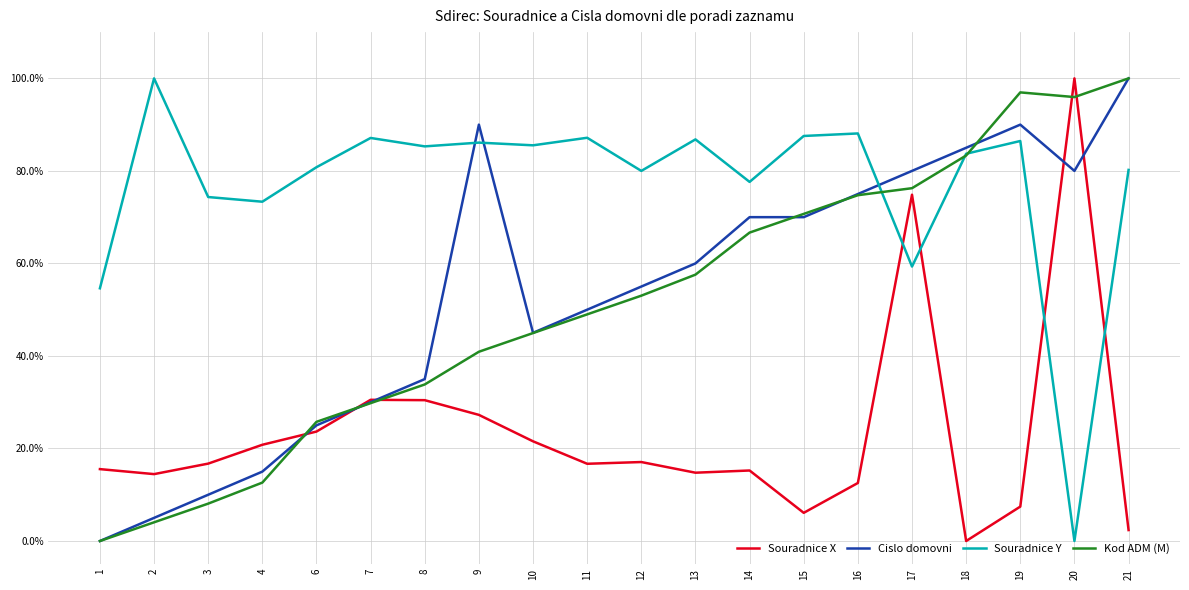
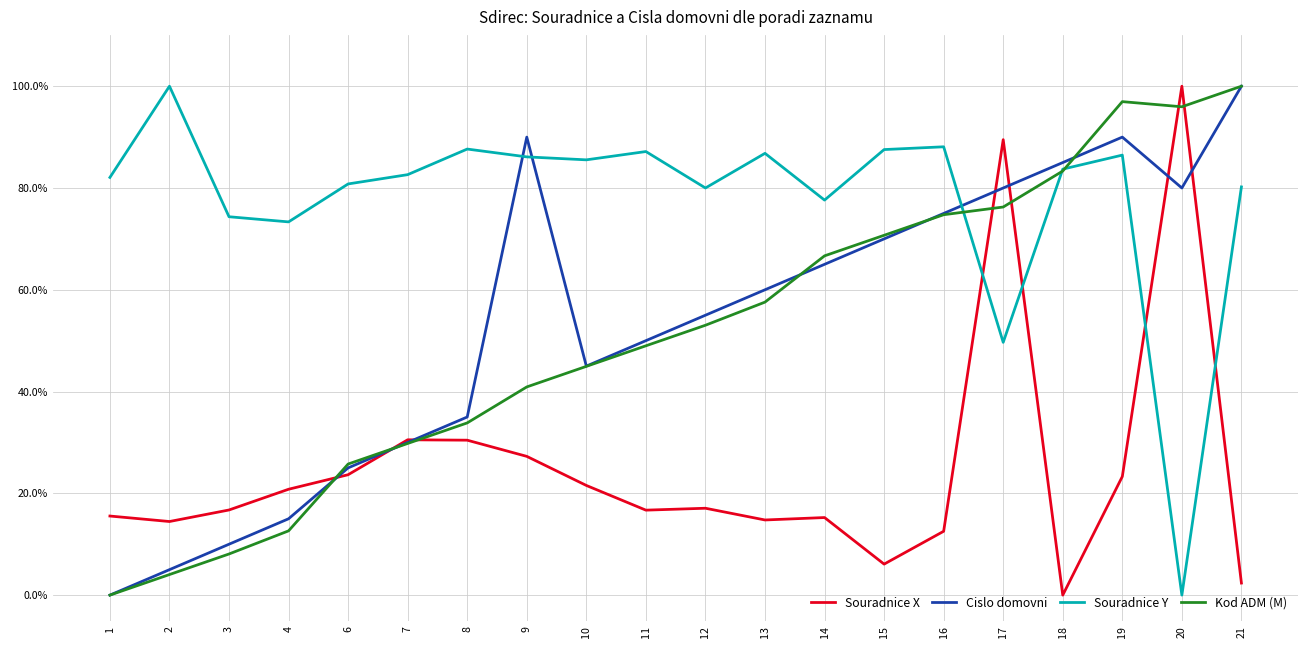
  {
    "Souradnice X": {
      "1": "16%",
      "2": "14%",
      "3": "17%",
      "4": "21%",
      "6": "24%",
      "8": "30%",
      "9": "27%",
      "10": "22%",
      "11": "17%",
      "12": "17%",
      "13": "15%",
      "14": "15%",
      "15": "6%",
      "16": "13%",
-     "17": "75%",
+     "17": "89%",
      "18": "0%",
-     "19": "7%",
+     "19": "23%",
      "20": "100%",
      "21": "2%"
    },
    "Cislo domovni": {
      "2": "5%",
      "3": "10%",
      "4": "15%",
      "6": "25%",
      "8": "35%",
      "9": "90%",
      "11": "50%",
      "12": "55%",
      "13": "60%",
-     "14": "70%",
+     "14": "65%",
      "15": "70%",
      "17": "80%",
      "18": "85%",
      "19": "90%",
      "20": "80%"
    },
    "Souradnice Y": {
-     "1": "55%",
+     "1": "82%",
      "2": "100%",
      "3": "74%",
      "4": "73%",
      "6": "81%",
-     "7": "87%",
-     "8": "85%",
+     "7": "83%",
+     "8": "88%",
      "9": "86%",
      "10": "86%",
      "11": "87%",
      "12": "80%",
      "13": "87%",
      "14": "78%",
      "15": "88%",
      "16": "88%",
-     "17": "59%",
+     "17": "50%",
      "19": "86%",
      "20": "0%",
      "21": "80%"
    },
    "Kod ADM (M)": {
      "2": "4%",
      "3": "8%",
      "4": "13%",
      "6": "26%",
      "8": "34%",
      "9": "41%",
      "11": "49%",
      "12": "53%",
      "13": "58%",
      "14": "67%",
      "15": "71%",
      "17": "76%",
      "19": "97%",
      "20": "96%"
    }
  }
